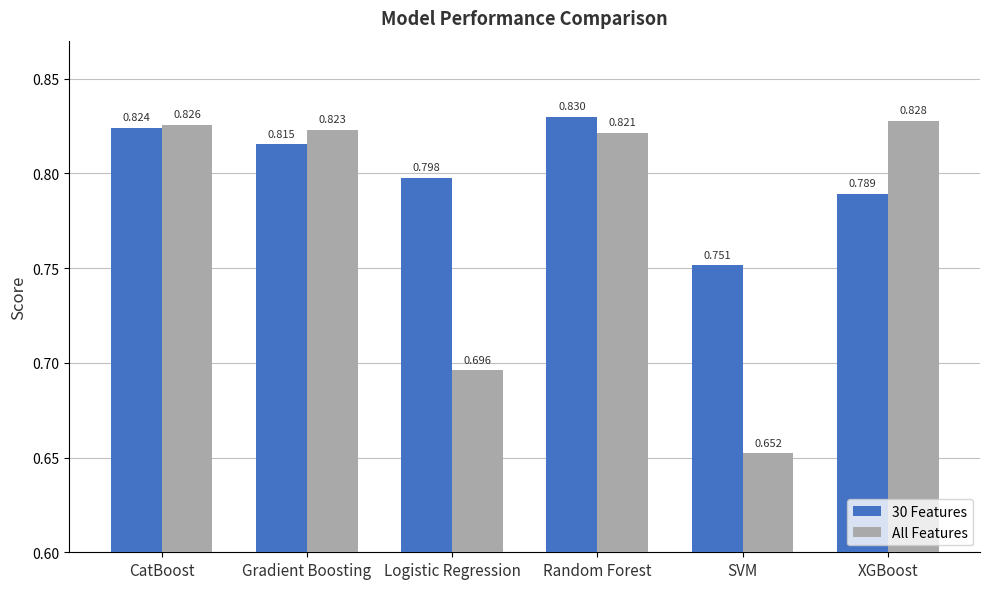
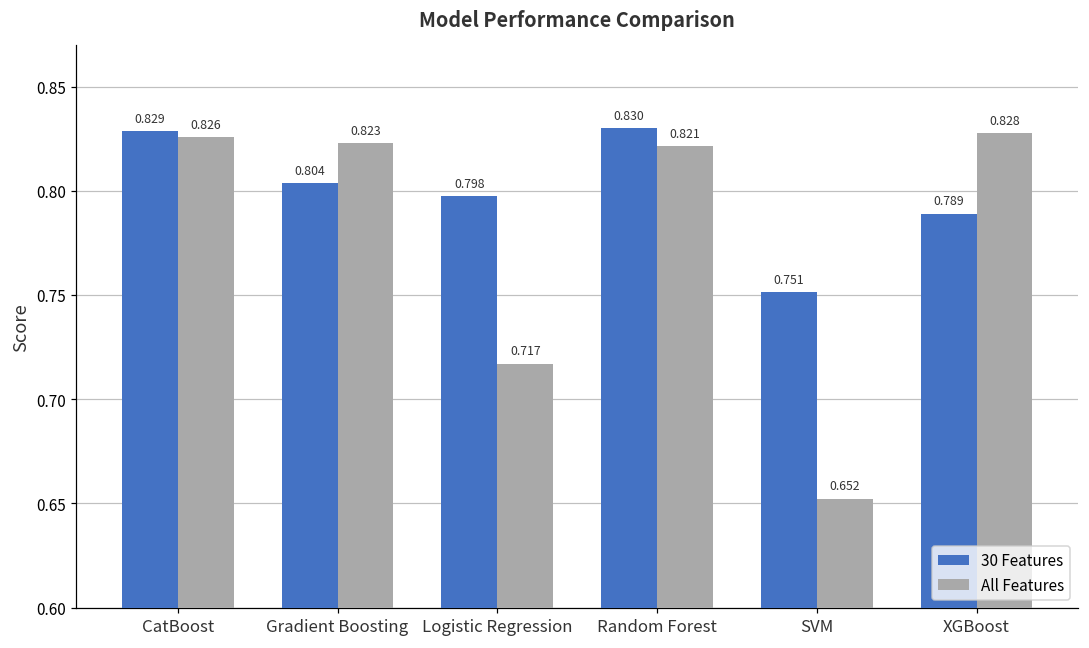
  {
    "30 Features": {
-     "CatBoost": 0.824,
-     "Gradient Boosting": 0.815,
+     "CatBoost": 0.829,
+     "Gradient Boosting": 0.804,
      "Logistic Regression": 0.798,
      "Random Forest": 0.830,
      "SVM": 0.751,
      "XGBoost": 0.789
    },
    "All Features": {
      "CatBoost": 0.826,
      "Gradient Boosting": 0.823,
-     "Logistic Regression": 0.696,
+     "Logistic Regression": 0.717,
      "Random Forest": 0.821,
      "SVM": 0.652,
      "XGBoost": 0.828
    }
  }
